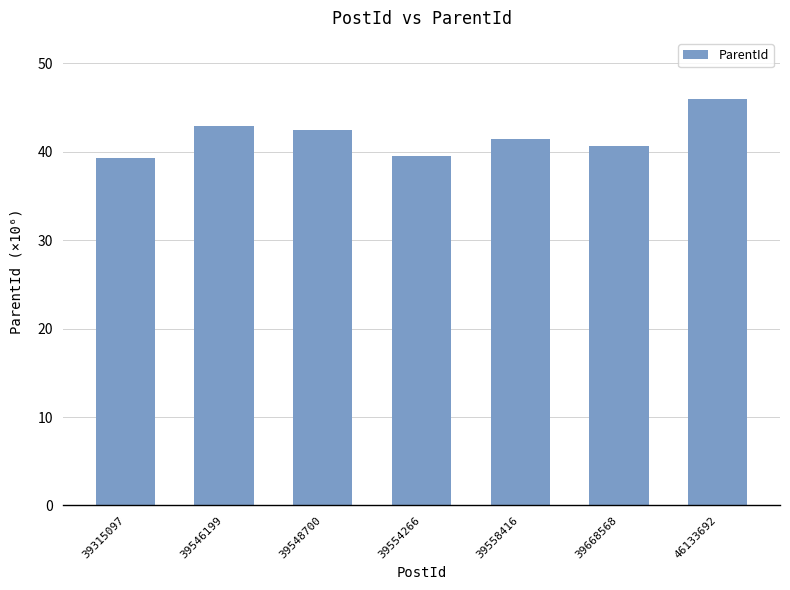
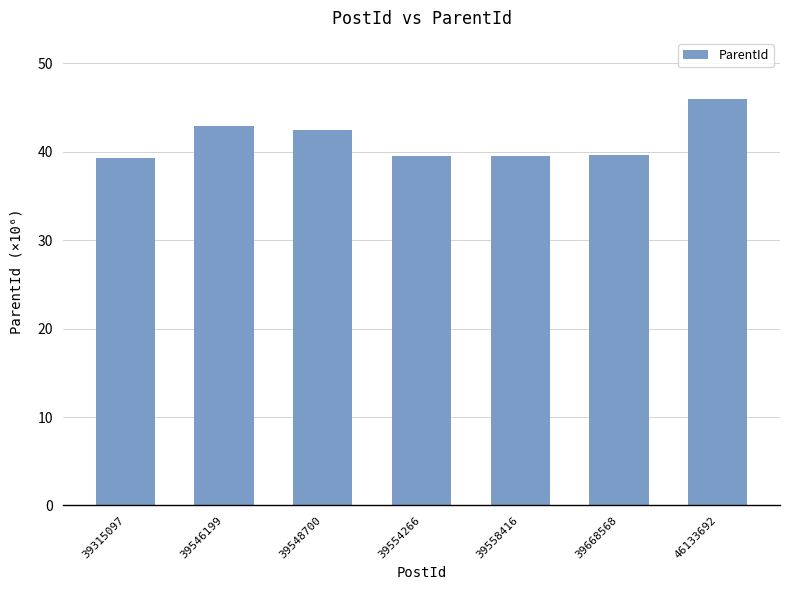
  {
    "39315097": 39,
    "39546199": 43,
    "39548700": 42,
    "39554266": 40,
-   "39558416": 41,
-   "39668568": 41,
+   "39558416": 40,
+   "39668568": 40,
    "46133692": 46
  }
